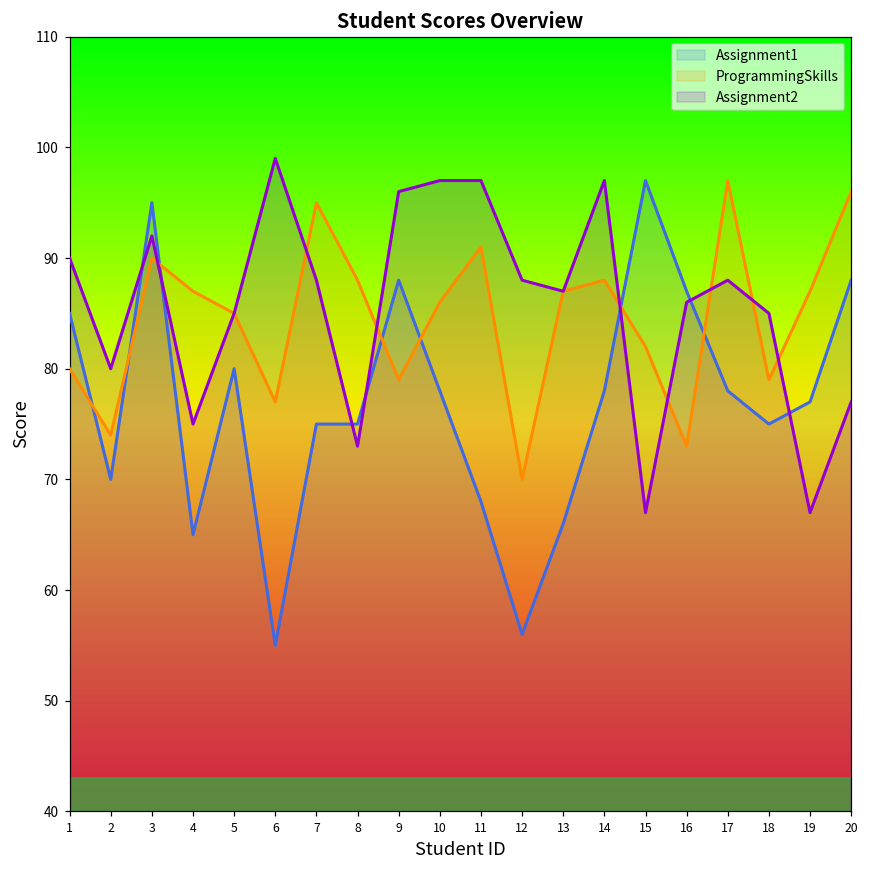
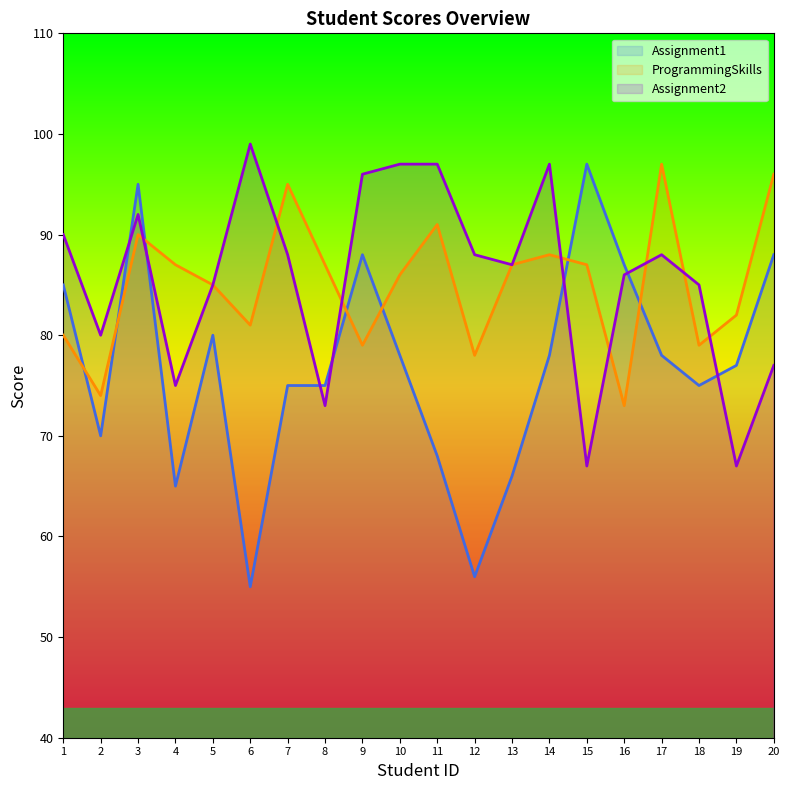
  {
    "ProgrammingSkills": {
      "1": 80,
      "2": 74,
      "3": 90,
      "4": 87,
-     "6": 77,
+     "6": 81,
      "7": 95,
-     "8": 88,
+     "8": 87,
      "9": 79,
      "10": 86,
      "11": 91,
-     "12": 70,
+     "12": 78,
      "14": 88,
-     "15": 82,
+     "15": 87,
      "16": 73,
      "17": 97,
      "18": 79,
-     "19": 87,
+     "19": 82,
      "20": 96
    }
  }
